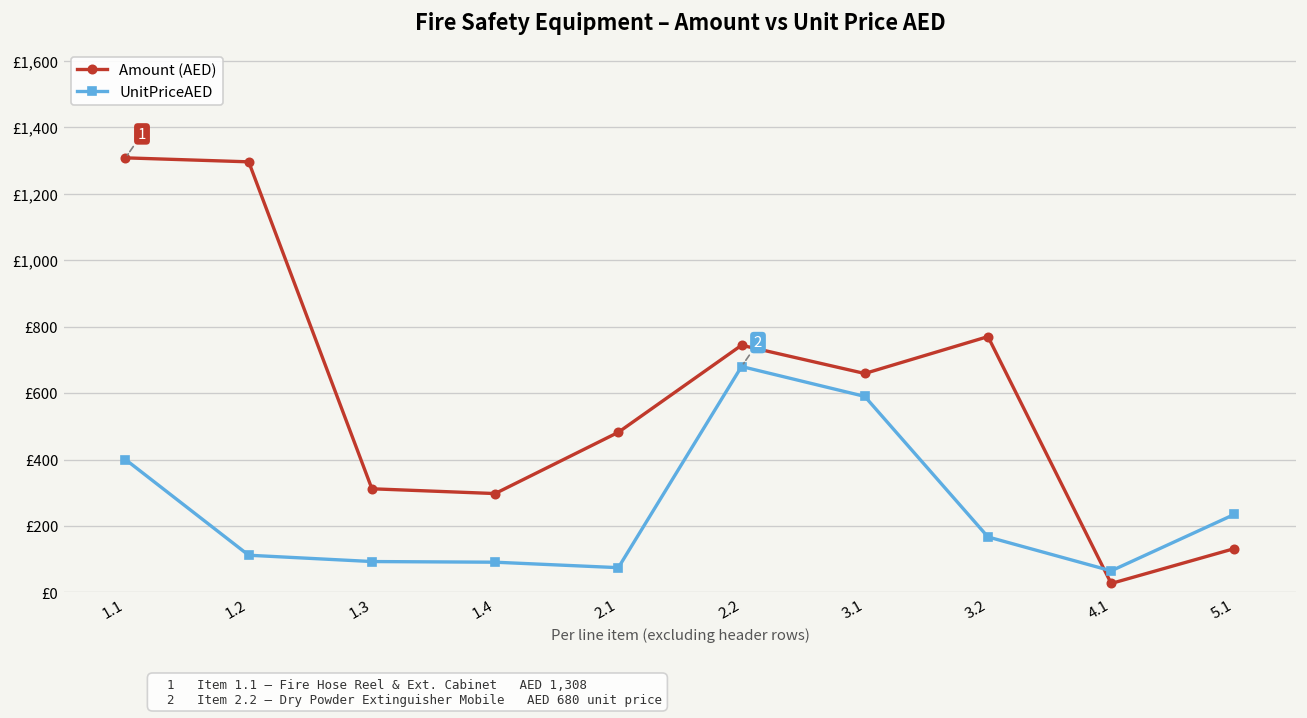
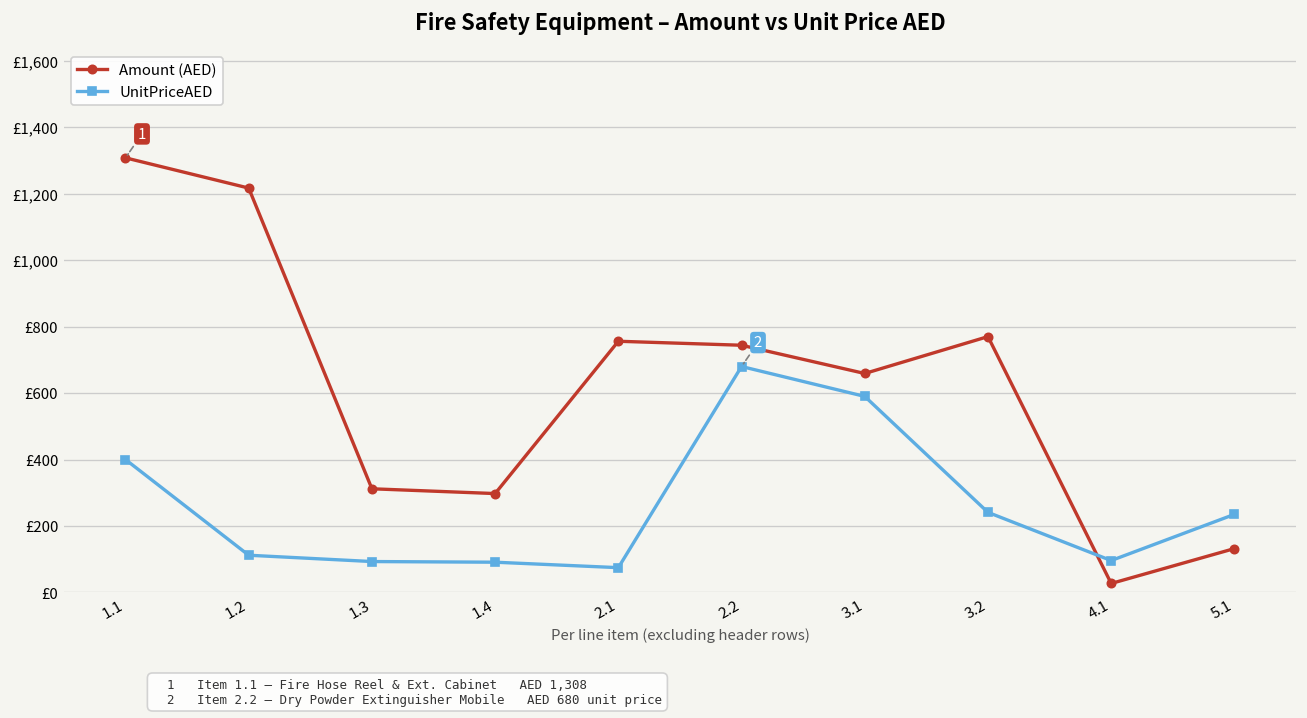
  {
    "Amount (AED)": {
-     "1.2": "£1,300",
+     "1.2": "£1,220",
      "1.3": "£310",
      "1.4": "£300",
-     "2.1": "£480",
+     "2.1": "£760",
      "3.1": "£660",
      "3.2": "£770",
      "4.1": "£30",
      "5.1": "£130"
    },
    "UnitPriceAED": {
      "1.1": "£400",
      "1.2": "£110",
      "1.3": "£90",
      "1.4": "£90",
      "2.1": "£70",
      "2.2": "£680",
      "3.1": "£590",
-     "3.2": "£170",
-     "4.1": "£70",
+     "3.2": "£240",
+     "4.1": "£100",
      "5.1": "£240"
    }
  }
